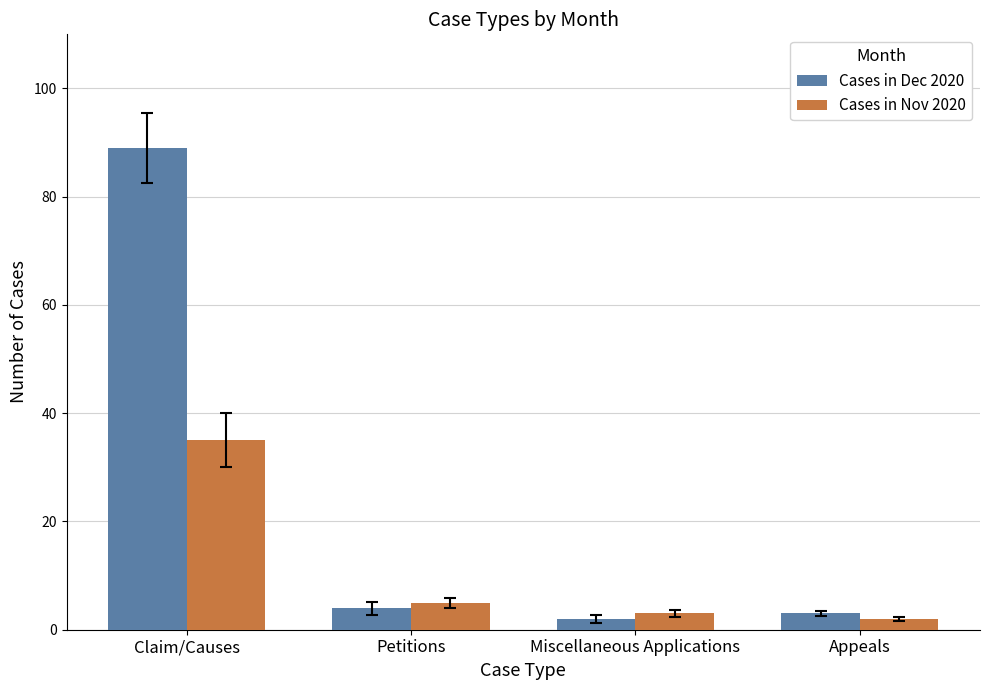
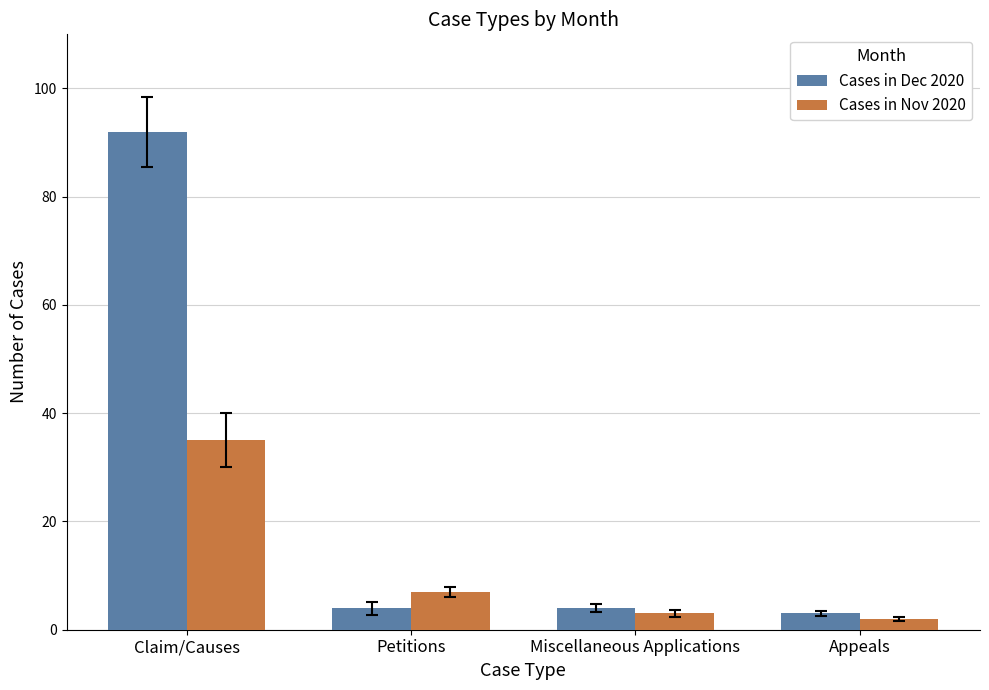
  {
    "Cases in Dec 2020": {
-     "Claim/Causes": 89,
+     "Claim/Causes": 92,
      "Petitions": 4,
-     "Miscellaneous Applications": 2,
+     "Miscellaneous Applications": 4,
      "Appeals": 3
    },
    "Cases in Nov 2020": {
      "Claim/Causes": 35,
-     "Petitions": 5,
+     "Petitions": 7,
      "Miscellaneous Applications": 3,
      "Appeals": 2
    }
  }
